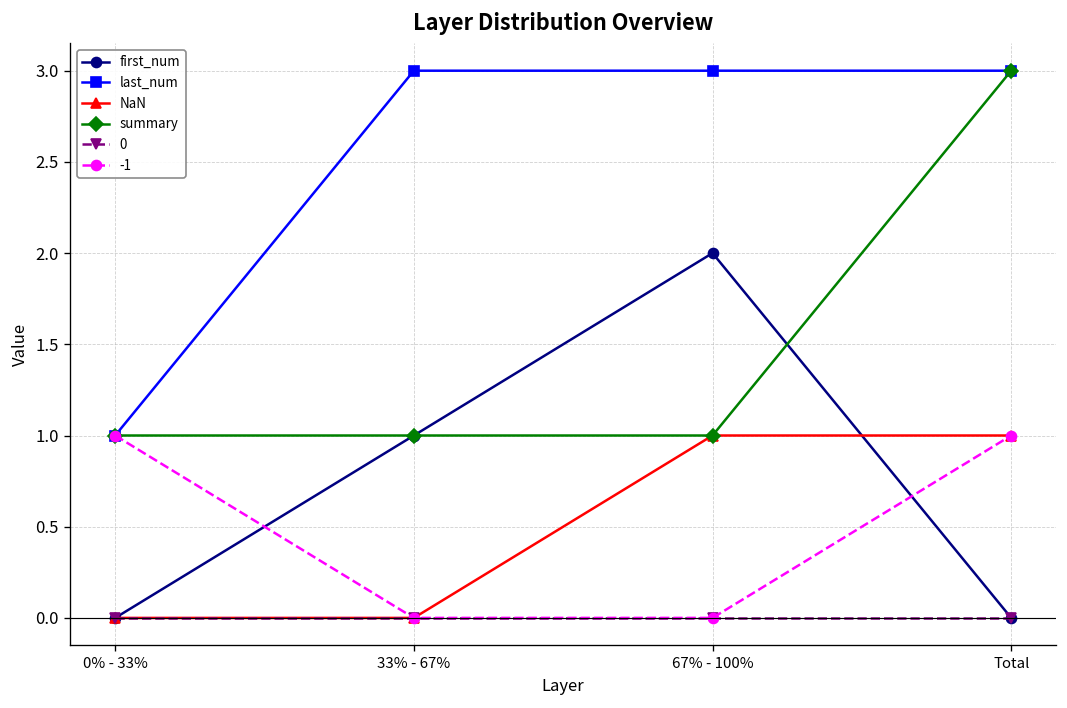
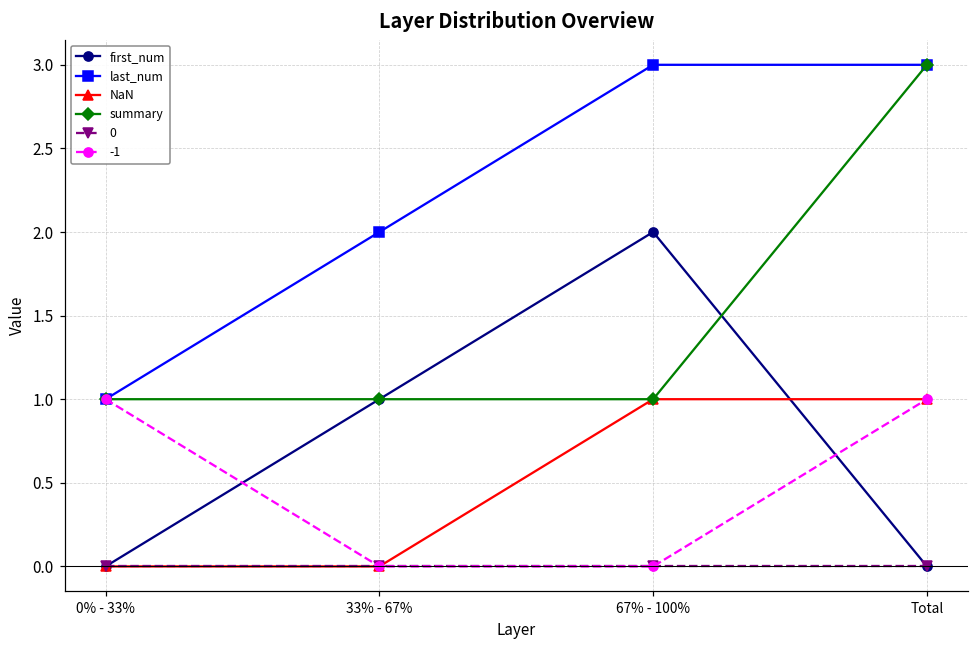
  {
    "first_num": {
      "67% - 100%": 2
    },
    "last_num": {
-     "33% - 67%": 3,
+     "33% - 67%": 2,
      "67% - 100%": 3
    }
  }
